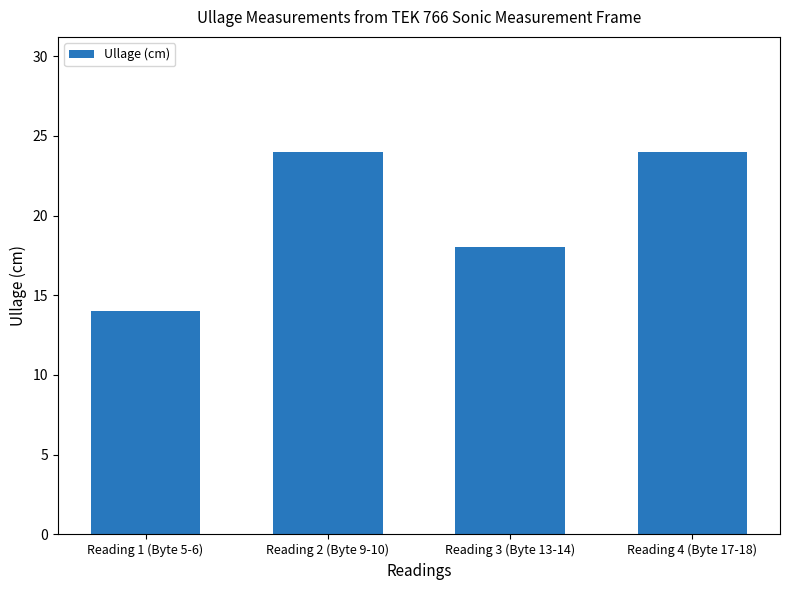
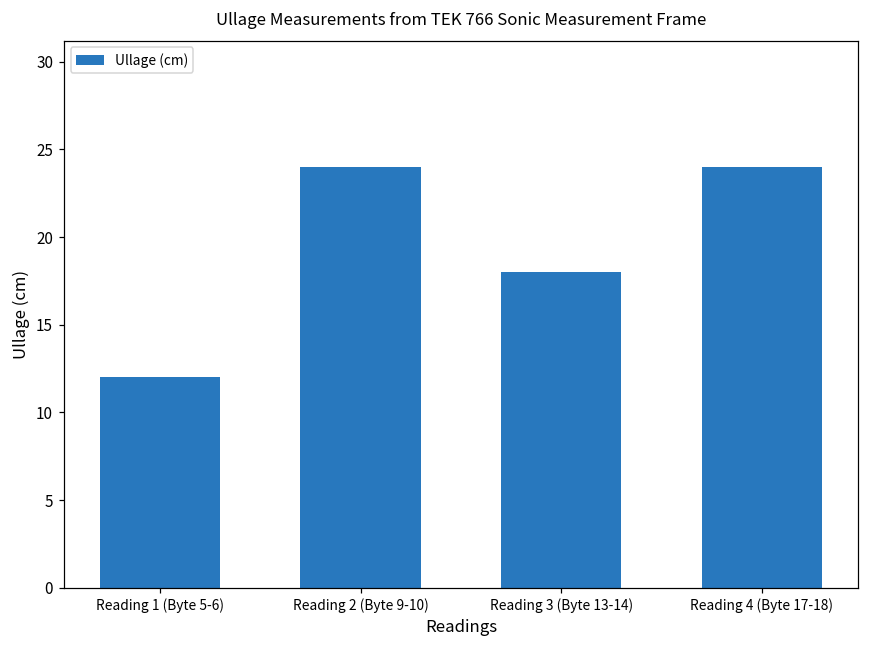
  {
-   "Reading 1 (Byte 5-6)": 14,
+   "Reading 1 (Byte 5-6)": 12,
    "Reading 2 (Byte 9-10)": 24,
    "Reading 3 (Byte 13-14)": 18,
    "Reading 4 (Byte 17-18)": 24
  }
